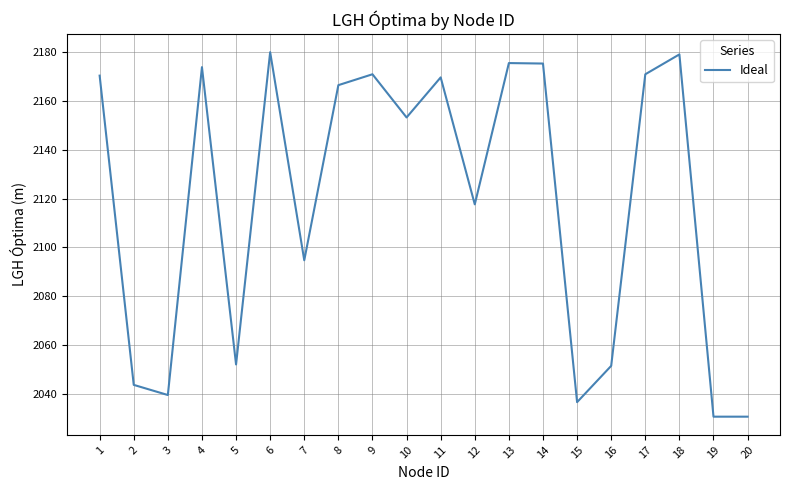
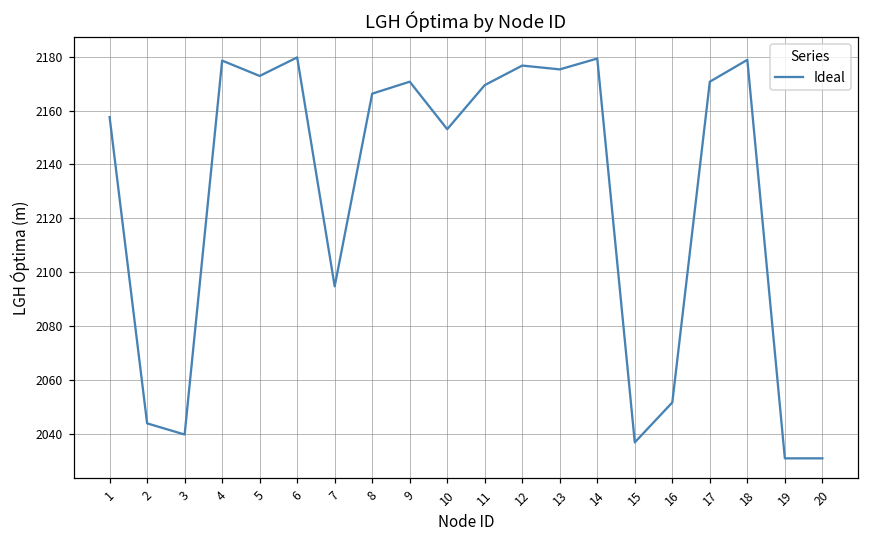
  {
-   "1": 2170,
+   "1": 2158,
    "2": 2044,
    "3": 2040,
-   "4": 2174,
-   "5": 2052,
+   "4": 2179,
+   "5": 2173,
    "6": 2180,
    "7": 2095,
    "8": 2166,
    "9": 2171,
    "10": 2153,
    "11": 2169,
-   "12": 2118,
+   "12": 2177,
    "13": 2175,
-   "14": 2175,
+   "14": 2179,
    "15": 2037,
    "16": 2052,
    "17": 2171,
    "18": 2179,
    "19": 2031,
    "20": 2031
  }
